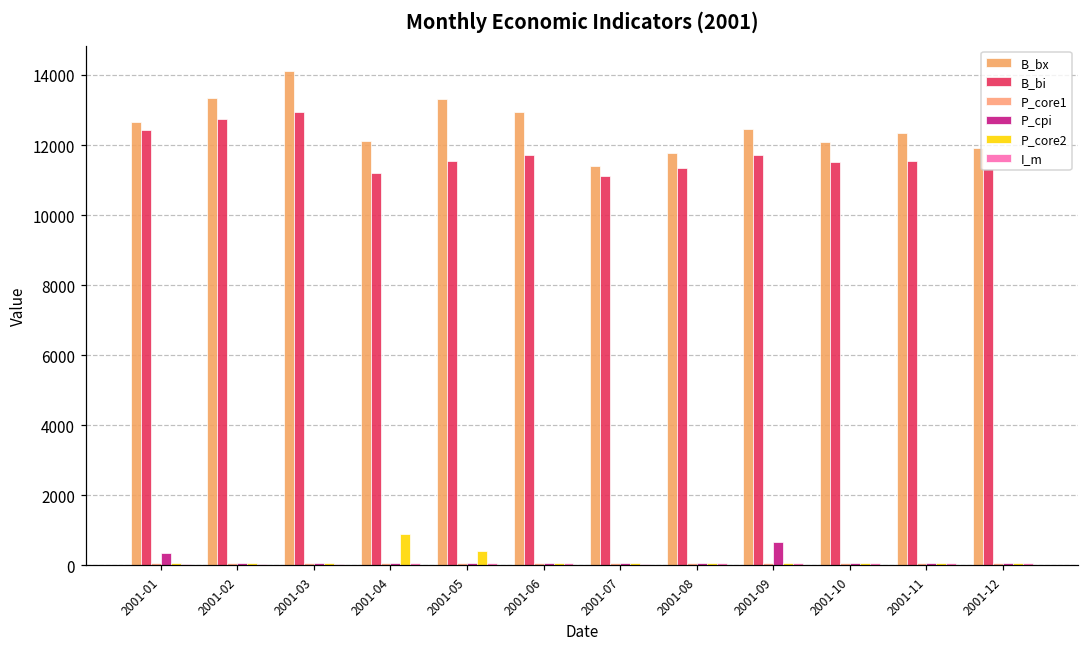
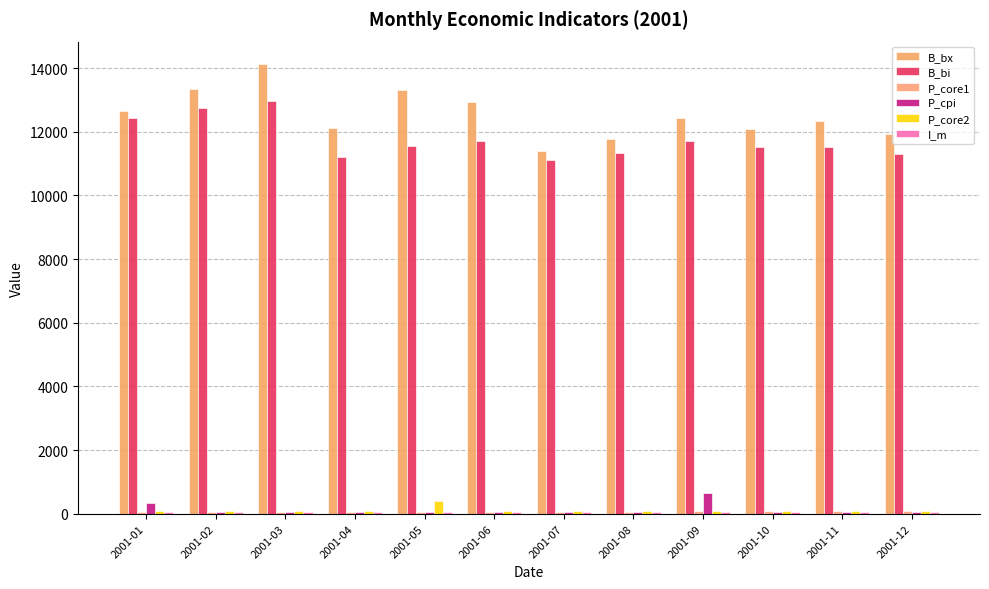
  {
    "B_bi": {
      "2001-01": 12400,
      "2001-02": 12700,
      "2001-03": 13000,
      "2001-04": 11200,
      "2001-05": 11600,
      "2001-06": 11700,
      "2001-07": 11100,
      "2001-08": 11300,
      "2001-09": 11700,
      "2001-10": 11500,
      "2001-11": 11500,
      "2001-12": 11300
    },
    "P_cpi": {
      "2001-01": 300,
      "2001-09": 700
    },
    "P_core2": {
-     "2001-04": 900,
+     "2001-04": 100,
      "2001-05": 400
    }
  }
